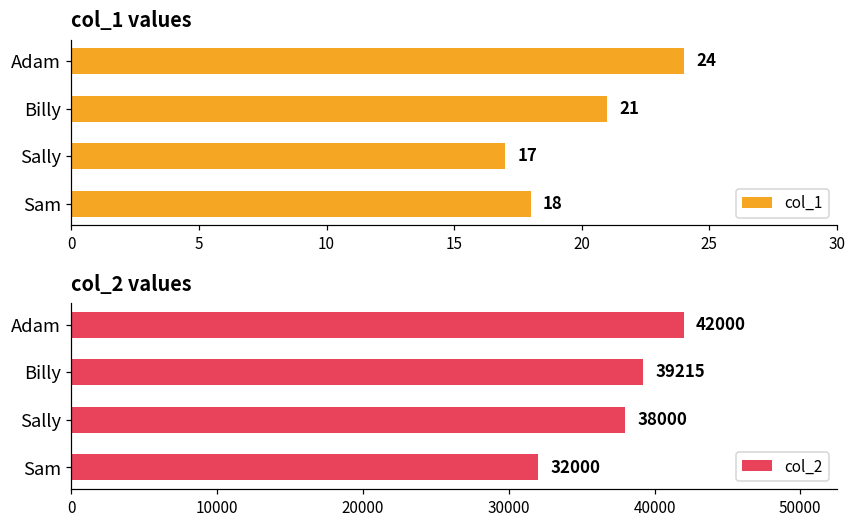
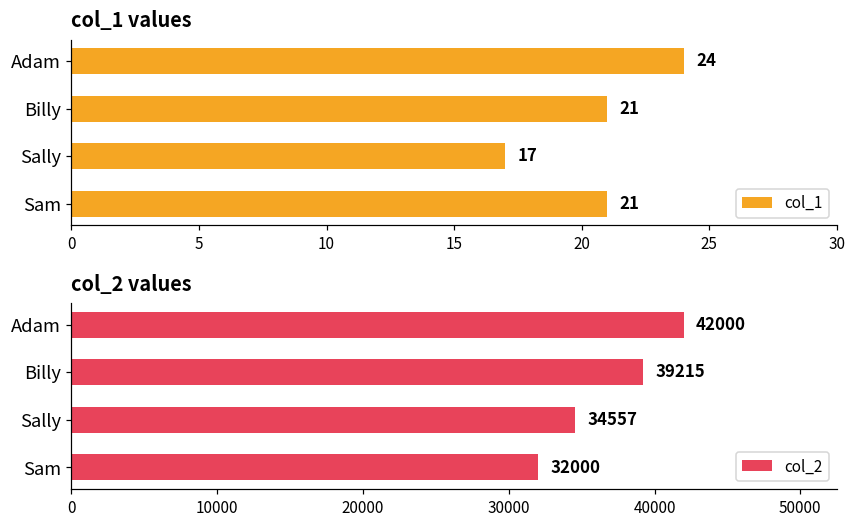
  {
    "col_1 values": {
      "Adam": 24,
      "Billy": 21,
      "Sally": 17,
-     "Sam": 18
+     "Sam": 21
    },
    "col_2 values": {
      "Adam": 42000,
      "Billy": 39215,
-     "Sally": 38000,
+     "Sally": 34557,
      "Sam": 32000
    }
  }
